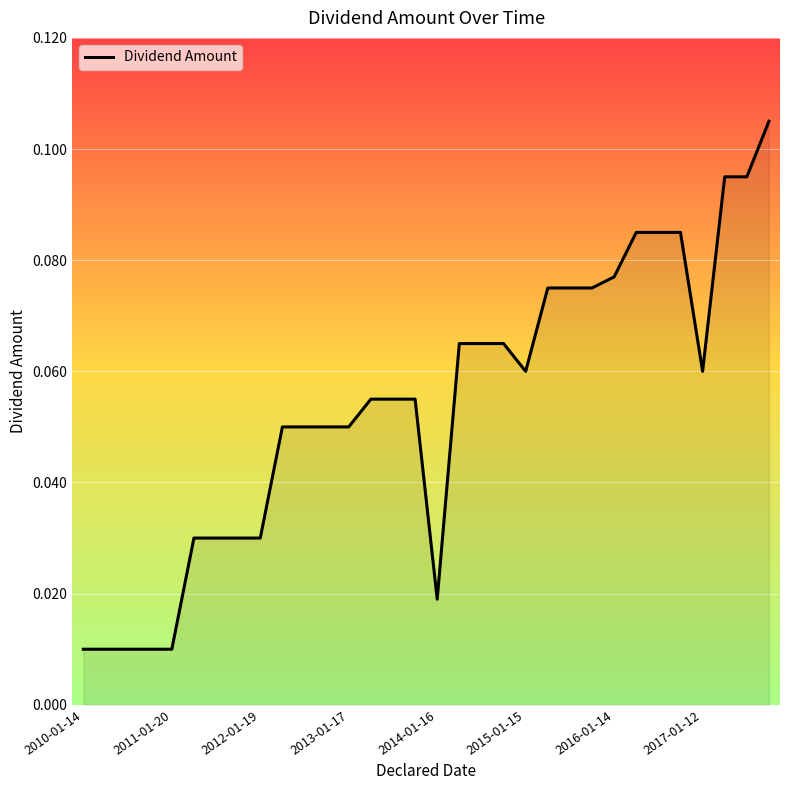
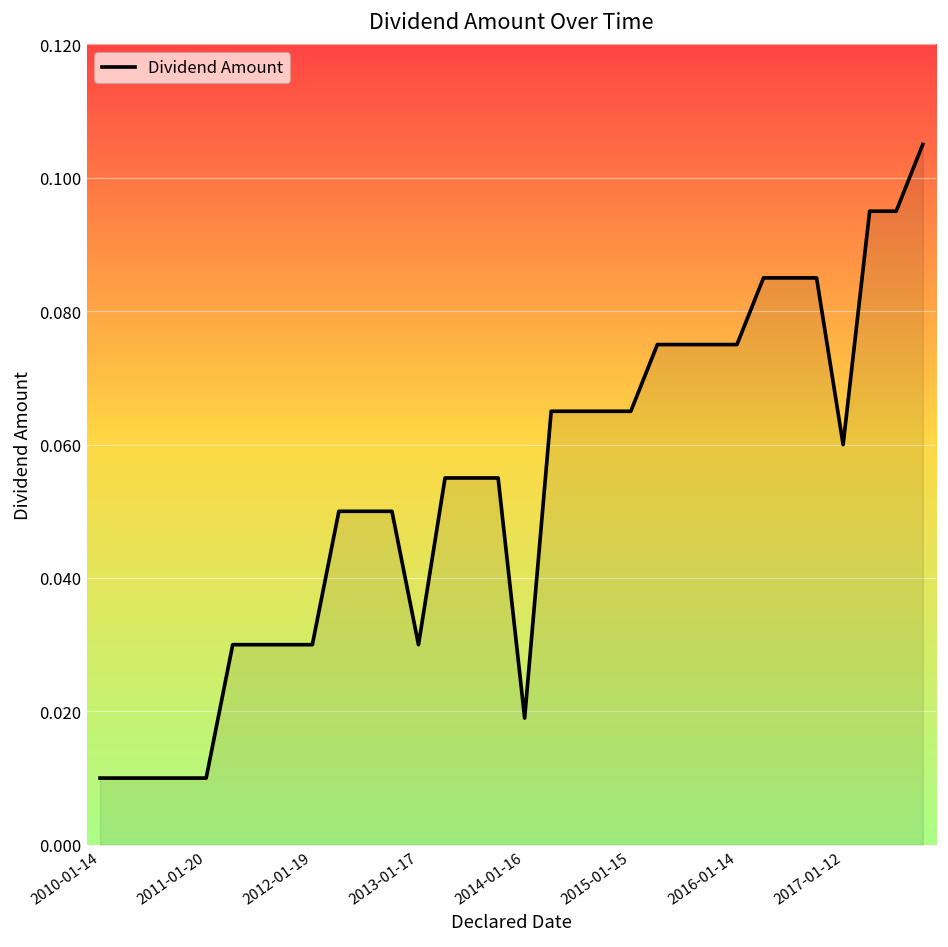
  {
    "2010-01-14": 0.010,
    "2011-01-20": 0.010,
    "2012-01-19": 0.030,
-   "2013-01-17": 0.05,
+   "2013-01-17": 0.03,
    "2014-01-16": 0.019,
-   "2015-01-15": 0.060,
-   "2016-01-14": 0.077,
+   "2015-01-15": 0.065,
+   "2016-01-14": 0.075,
    "2017-01-12": 0.060
  }
